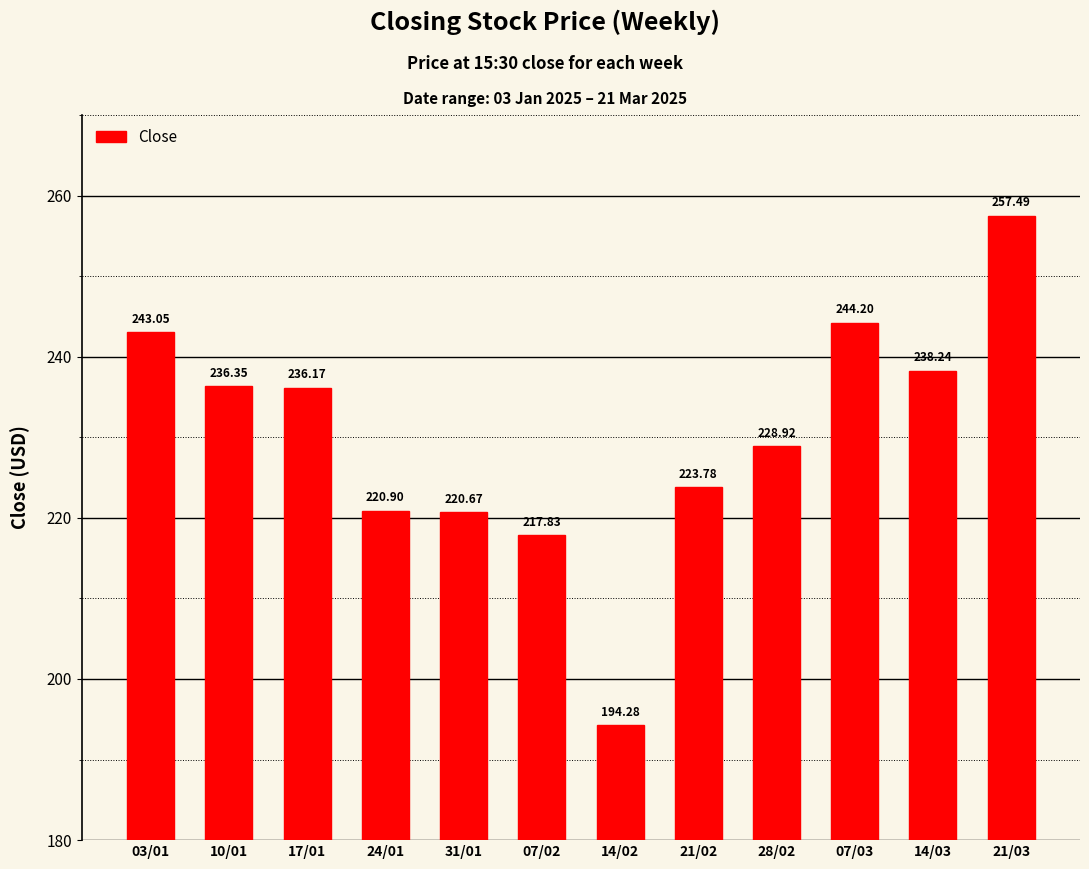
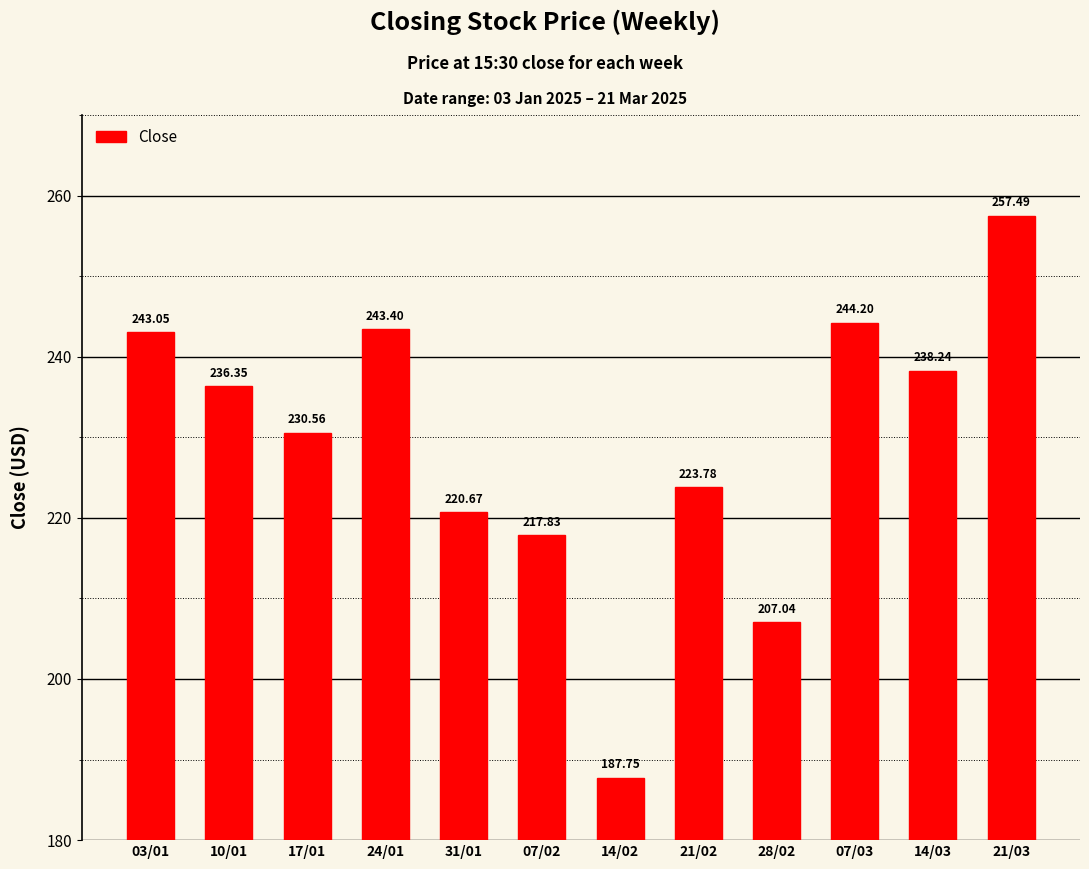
  {
    "03/01": 243.05,
    "10/01": 236.35,
-   "17/01": 236.17,
-   "24/01": 220.90,
+   "17/01": 230.56,
+   "24/01": 243.40,
    "31/01": 220.67,
    "07/02": 217.83,
-   "14/02": 194.28,
+   "14/02": 187.75,
    "21/02": 223.78,
-   "28/02": 228.92,
+   "28/02": 207.04,
    "07/03": 244.20,
    "14/03": 238.24,
    "21/03": 257.49
  }
